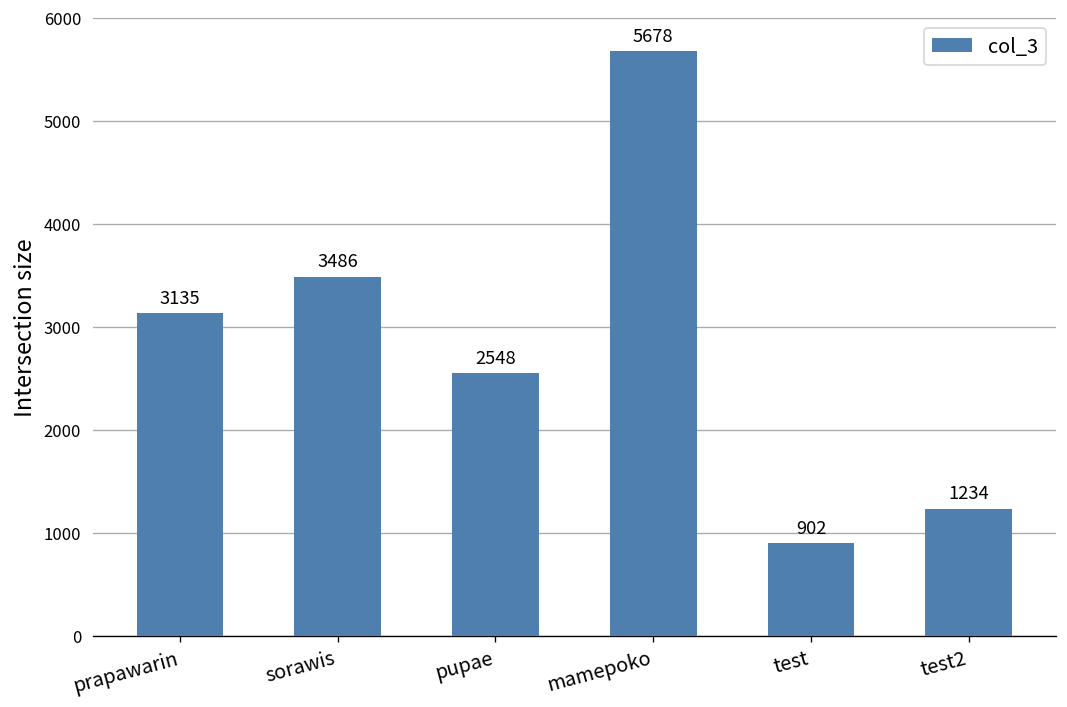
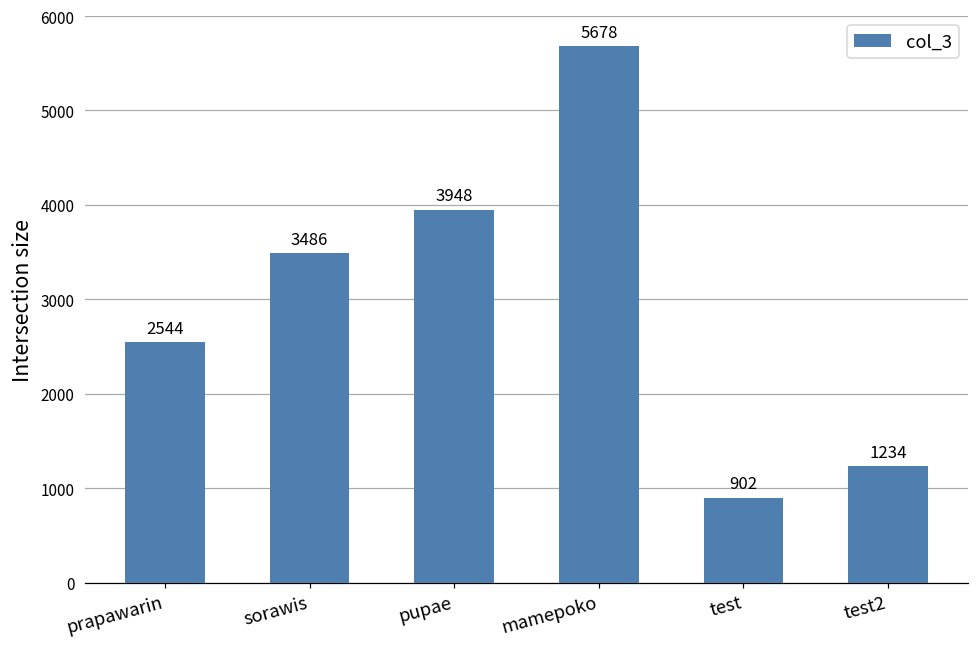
  {
-   "prapawarin": 3135,
+   "prapawarin": 2544,
    "sorawis": 3486,
-   "pupae": 2548,
+   "pupae": 3948,
    "mamepoko": 5678,
    "test": 902,
    "test2": 1234
  }
